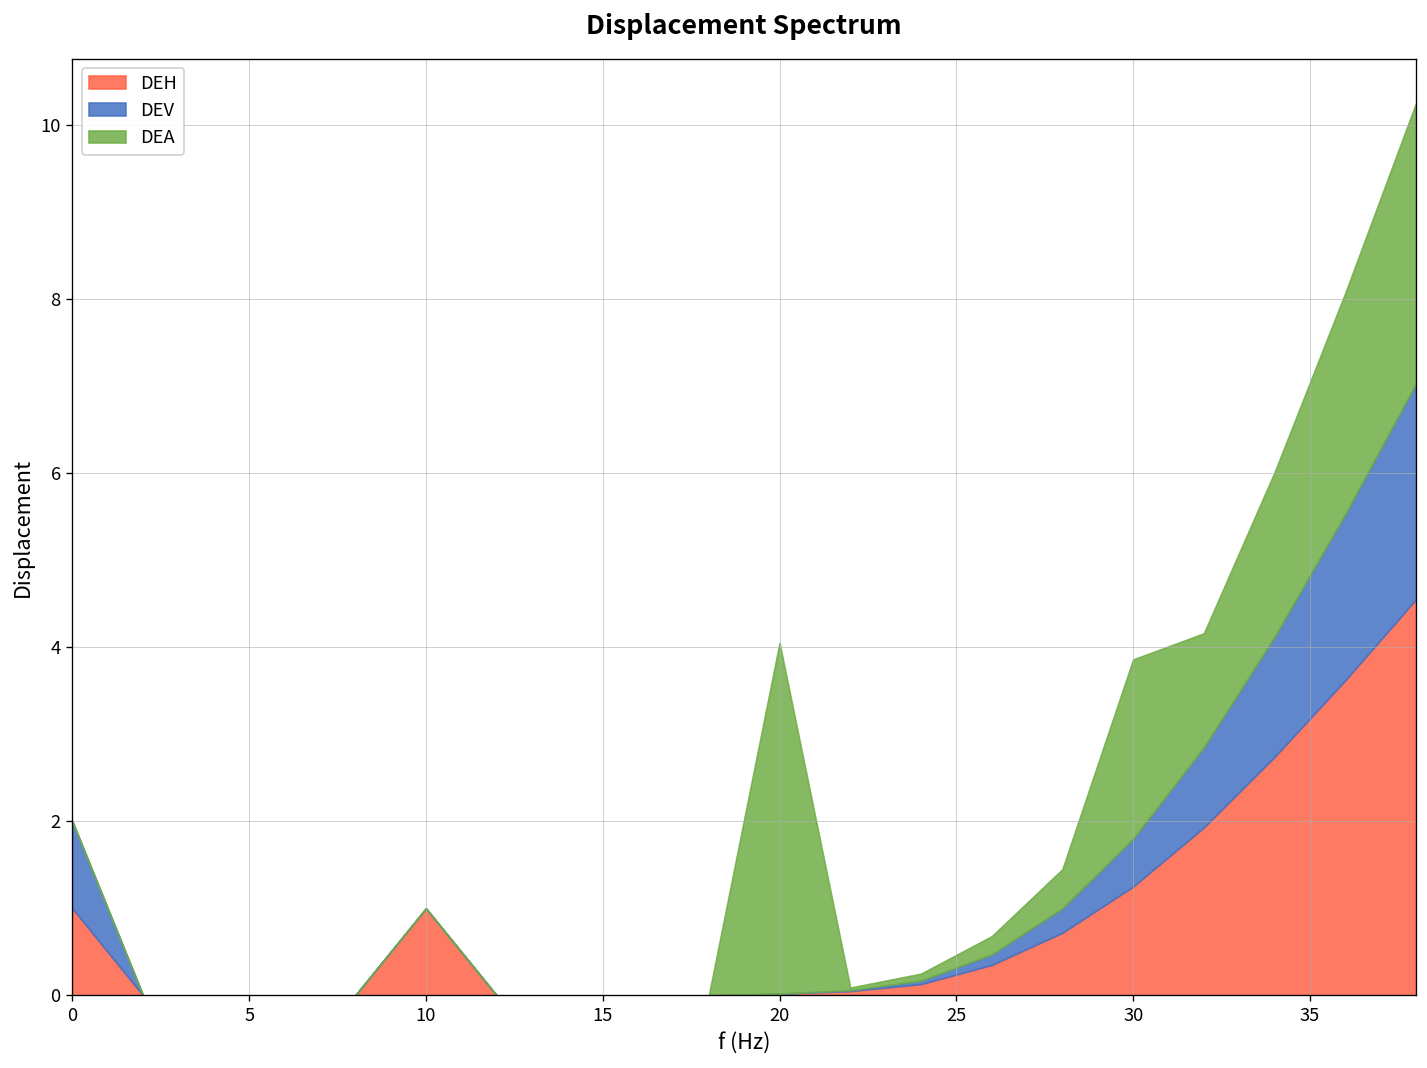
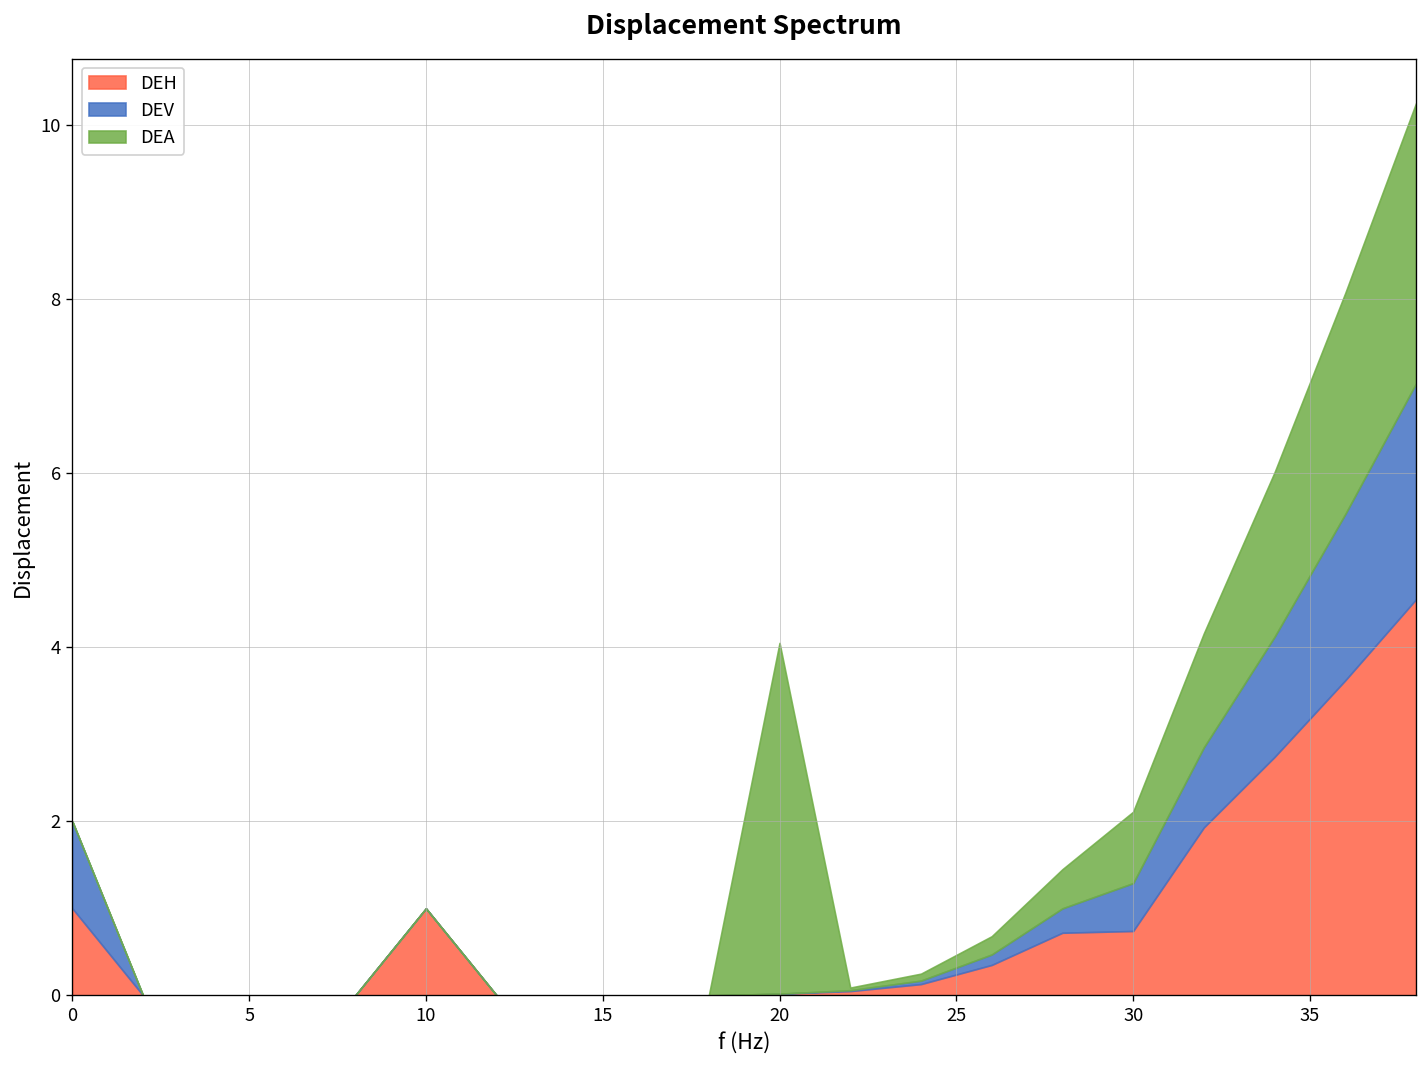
  {
    "DEH": {
      "0": 1.0,
-     "30": 1.3
+     "30": 0.7
    },
    "DEV": {
      "30": 0.6
    },
    "DEA": {
      "20": 4.0,
-     "30": 2.1
+     "30": 0.8
    }
  }
